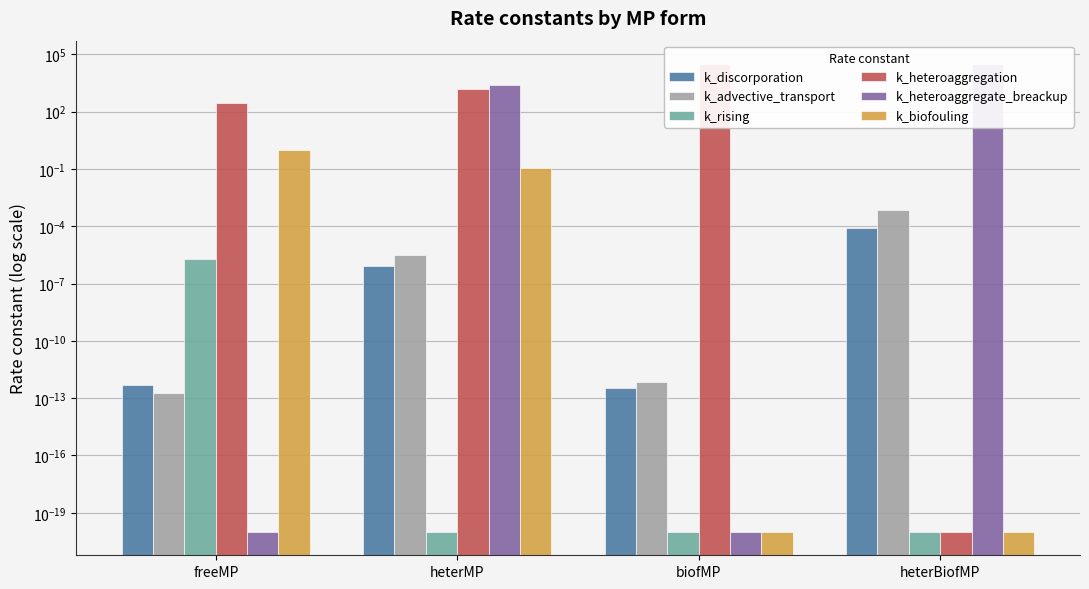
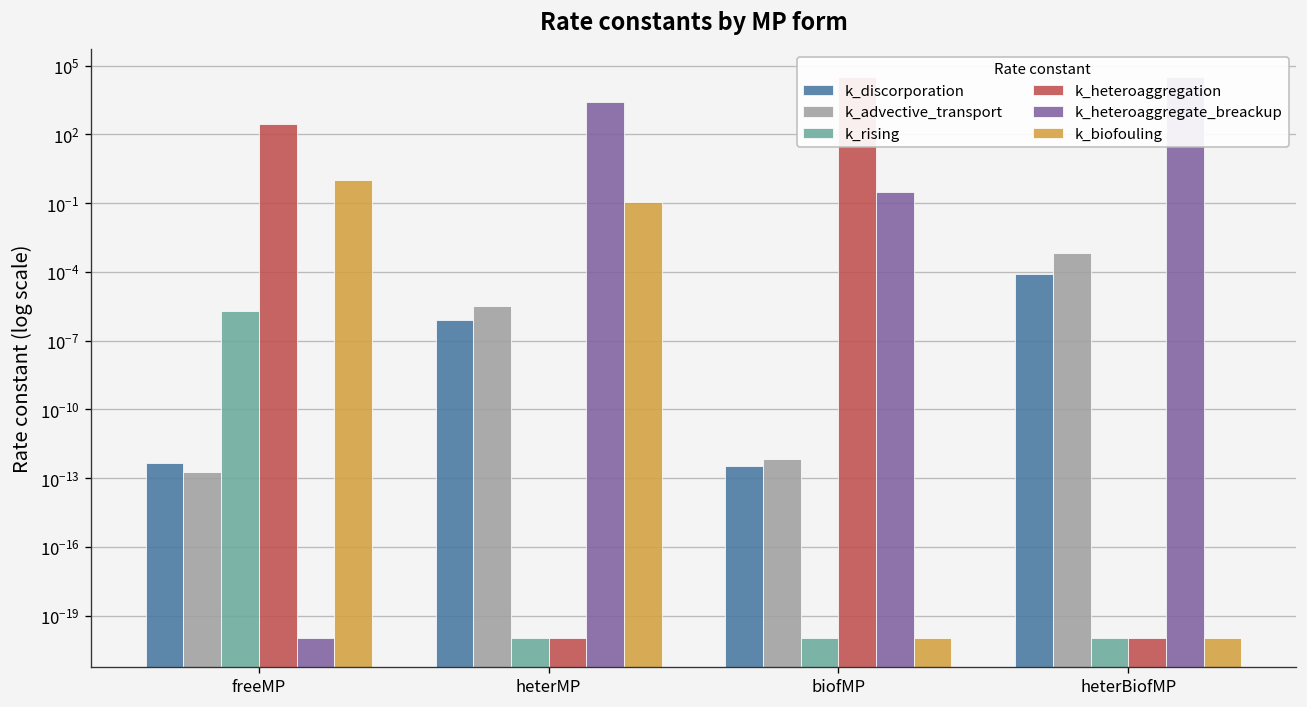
  {
    "k_discorporation": {
      "freeMP": 0.000000000000,
      "heterMP": 0.0000008,
      "biofMP": 0.000000000000,
      "heterBiofMP": 0.0001
    },
    "k_heteroaggregation": {
      "freeMP": 300,
-     "heterMP": 1000,
+     "heterMP": 0.0,
      "heterBiofMP": 0.000000000000
    },
    "k_heteroaggregate_breackup": {
      "freeMP": 0.000000000000,
      "heterMP": 2000,
-     "biofMP": 0.0
+     "biofMP": 0.3
    },
    "k_biofouling": {
      "freeMP": 1,
      "heterMP": 0.1,
      "biofMP": 0.000000000000,
      "heterBiofMP": 0.000000000000
    }
  }
